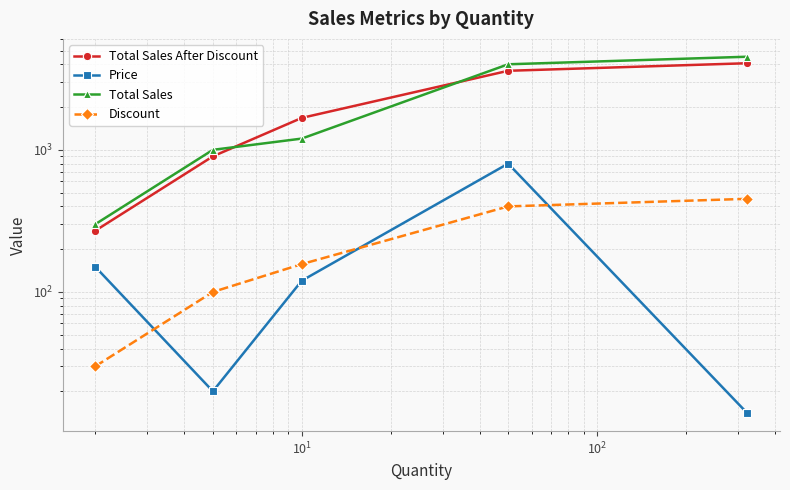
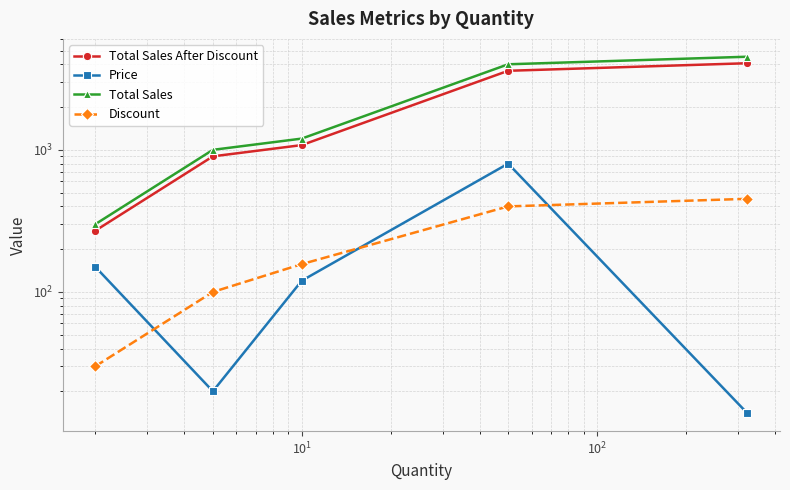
  {
    "Total Sales After Discount": {
-     "10^1": 1700
+     "10^1": 1100
    },
    "Price": {
      "10^1": 120
    },
    "Total Sales": {
      "10^1": 1200
    },
    "Discount": {
      "10^1": 160
    }
  }
